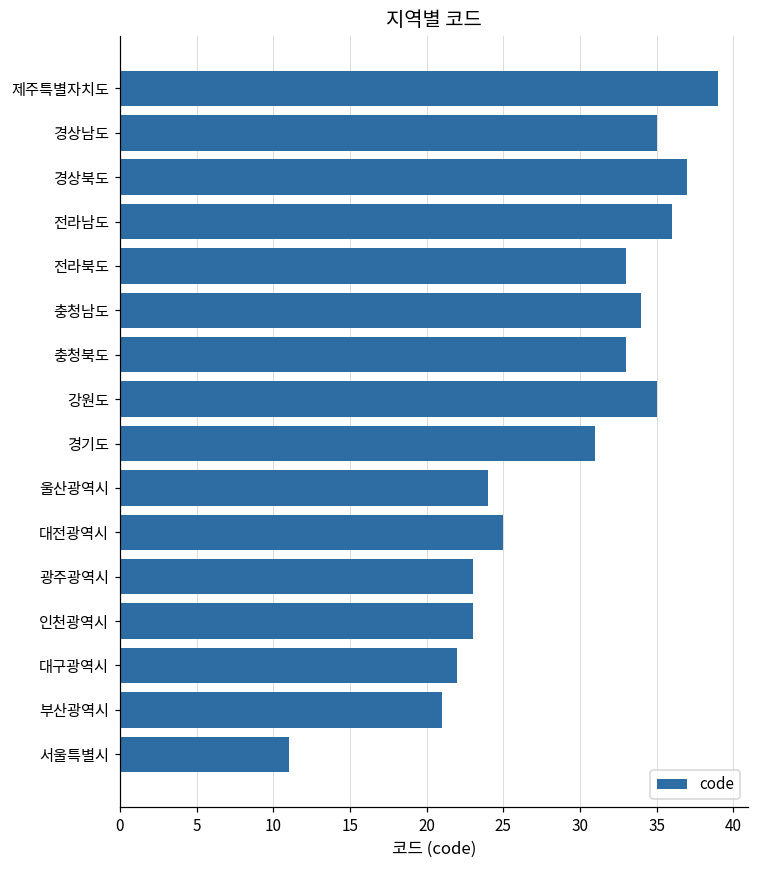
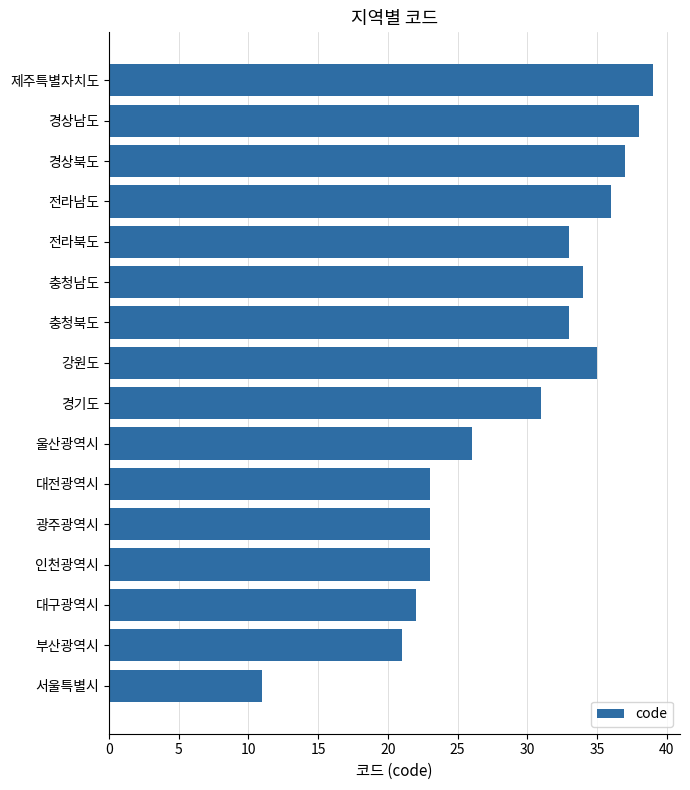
  {
    "제주특별자치도": 39,
-   "경상남도": 35,
+   "경상남도": 38,
    "경상북도": 37,
    "전라남도": 36,
    "전라북도": 33,
    "충청남도": 34,
    "충청북도": 33,
    "강원도": 35,
    "경기도": 31,
-   "울산광역시": 24,
-   "대전광역시": 25,
+   "울산광역시": 26,
+   "대전광역시": 23,
    "광주광역시": 23,
    "인천광역시": 23,
    "대구광역시": 22,
    "부산광역시": 21,
    "서울특별시": 11
  }
